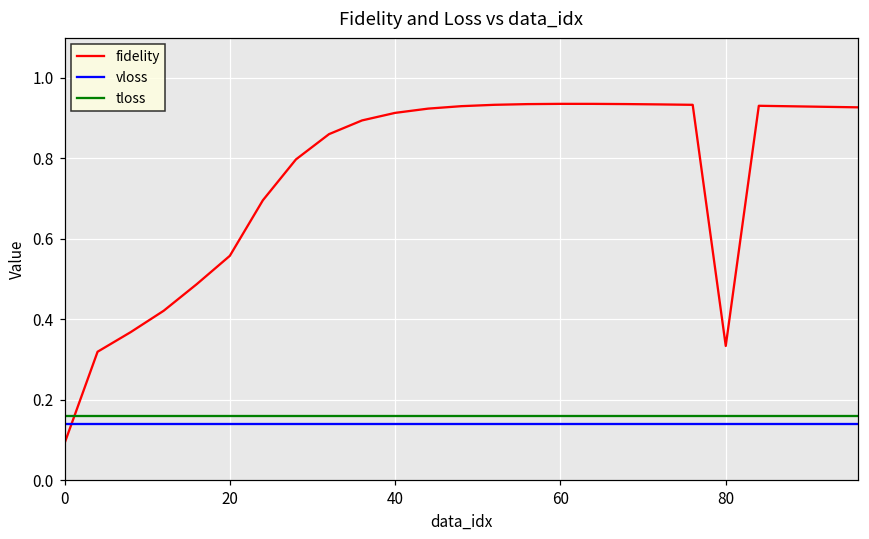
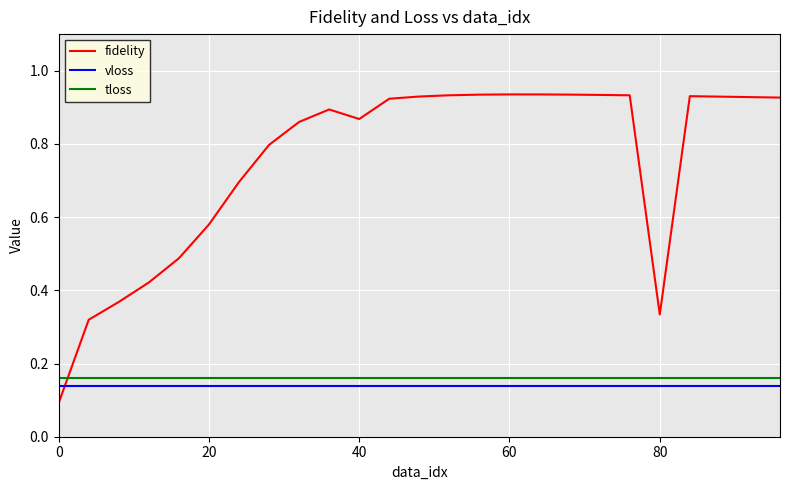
  {
    "fidelity": {
      "0": 0.09,
-     "20": 0.56,
-     "40": 0.91,
+     "20": 0.58,
+     "40": 0.87,
      "60": 0.94,
      "80": 0.33
    },
    "vloss": {
      "0": 0.14,
      "20": 0.14,
      "40": 0.14,
      "60": 0.14,
      "80": 0.14
    },
    "tloss": {
      "0": 0.16,
      "20": 0.16,
      "40": 0.16,
      "60": 0.16,
      "80": 0.16
    }
  }
